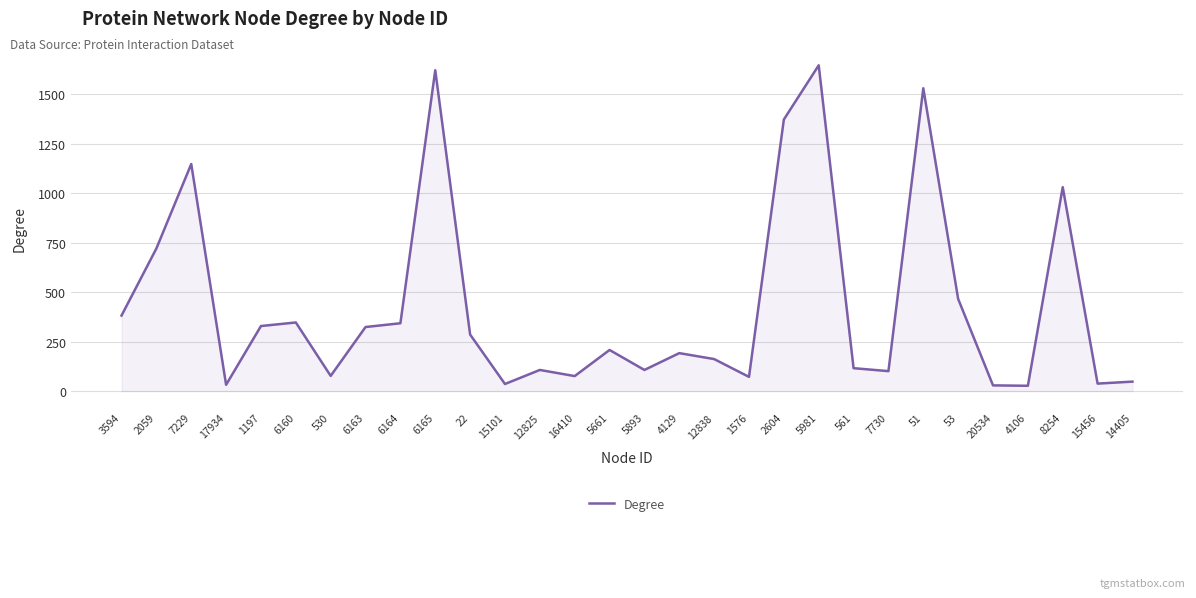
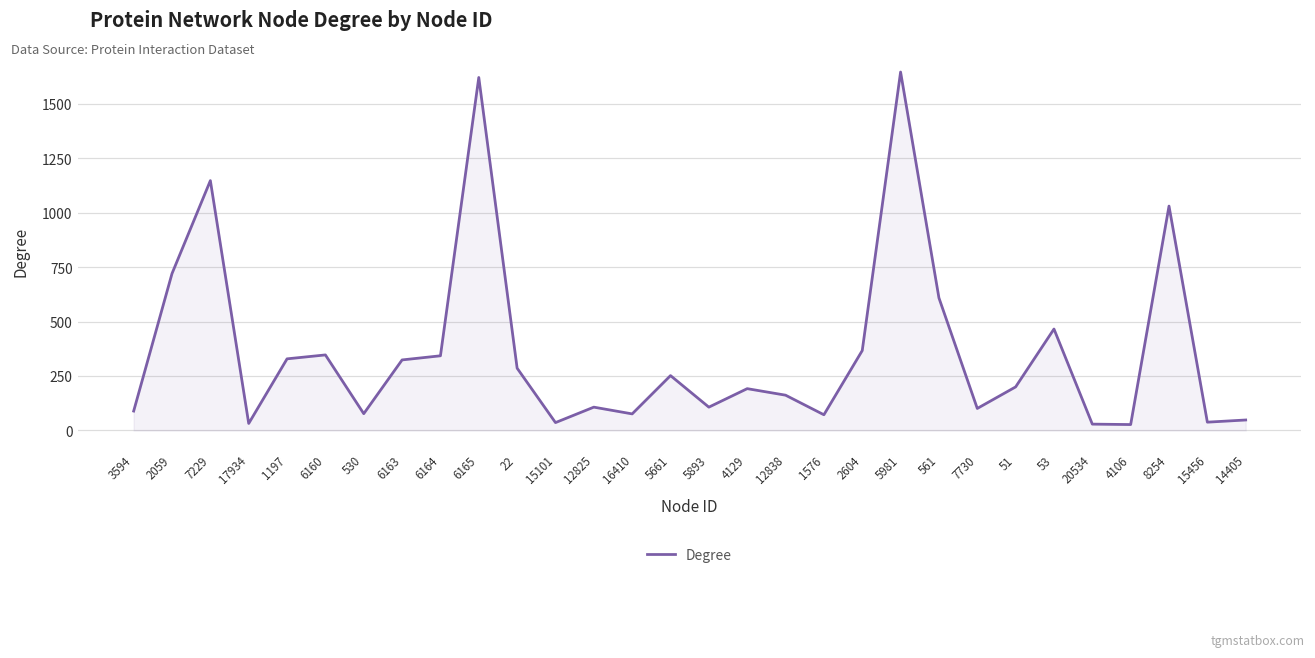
  {
-   "3594": 380,
+   "3594": 90,
    "2059": 720,
    "7229": 1150,
    "17934": 30,
    "1197": 330,
    "6160": 350,
    "530": 80,
    "6163": 320,
    "6164": 340,
    "6165": 1620,
    "22": 290,
    "15101": 40,
    "12825": 110,
    "16410": 80,
-   "5661": 210,
+   "5661": 250,
    "5893": 110,
    "4129": 190,
    "12838": 160,
    "1576": 70,
-   "2604": 1370,
+   "2604": 370,
    "5981": 1650,
-   "561": 120,
+   "561": 610,
    "7730": 100,
-   "51": 1530,
+   "51": 200,
    "53": 470,
    "20534": 30,
    "4106": 30,
    "8254": 1030,
    "15456": 40,
    "14405": 50
  }
